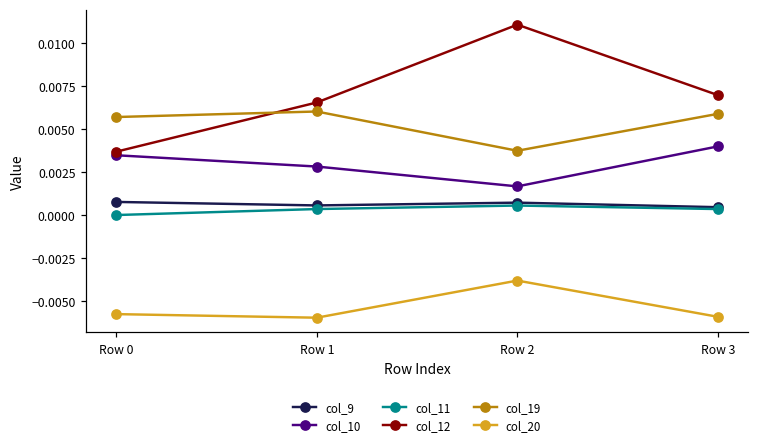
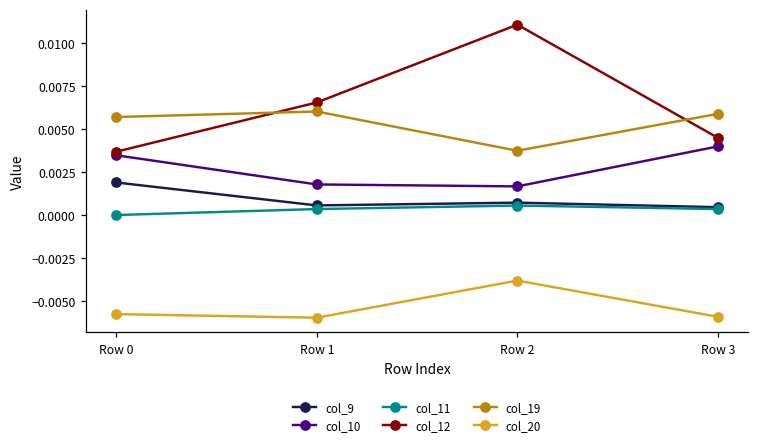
  {
    "col_9": {
-     "Row 0": 0.0008,
+     "Row 0": 0.0019,
      "Row 1": 0.0006,
      "Row 2": 0.0007
    },
    "col_10": {
      "Row 0": 0.0035,
-     "Row 1": 0.0028,
+     "Row 1": 0.0018,
      "Row 2": 0.0017,
      "Row 3": 0.0040
    },
    "col_11": {
      "Row 0": 0.0000,
      "Row 1": 0.0004,
      "Row 2": 0.0006
    },
    "col_12": {
      "Row 0": 0.0037,
      "Row 1": 0.0066,
      "Row 2": 0.0111,
-     "Row 3": 0.0070
+     "Row 3": 0.0045
    }
  }
